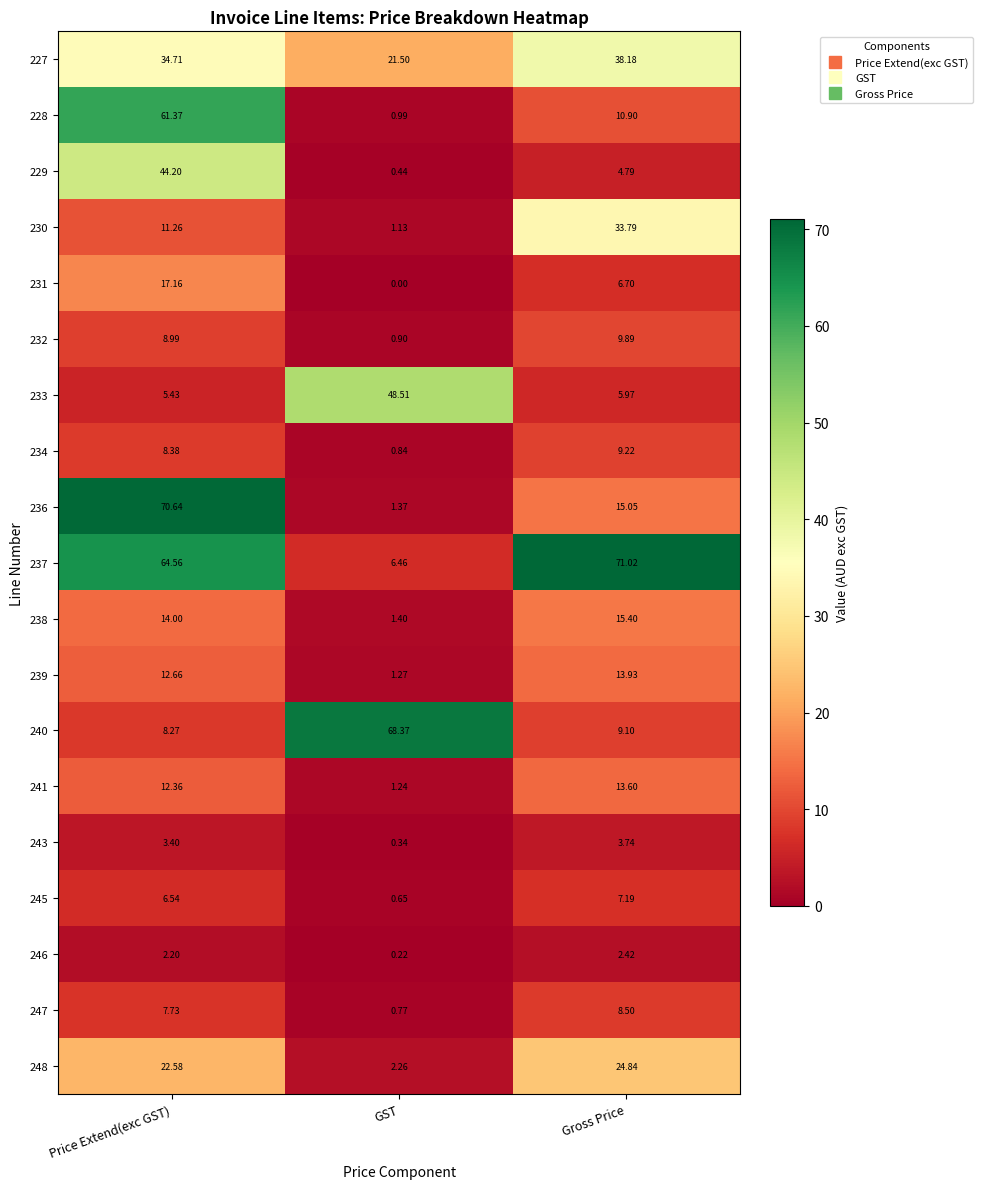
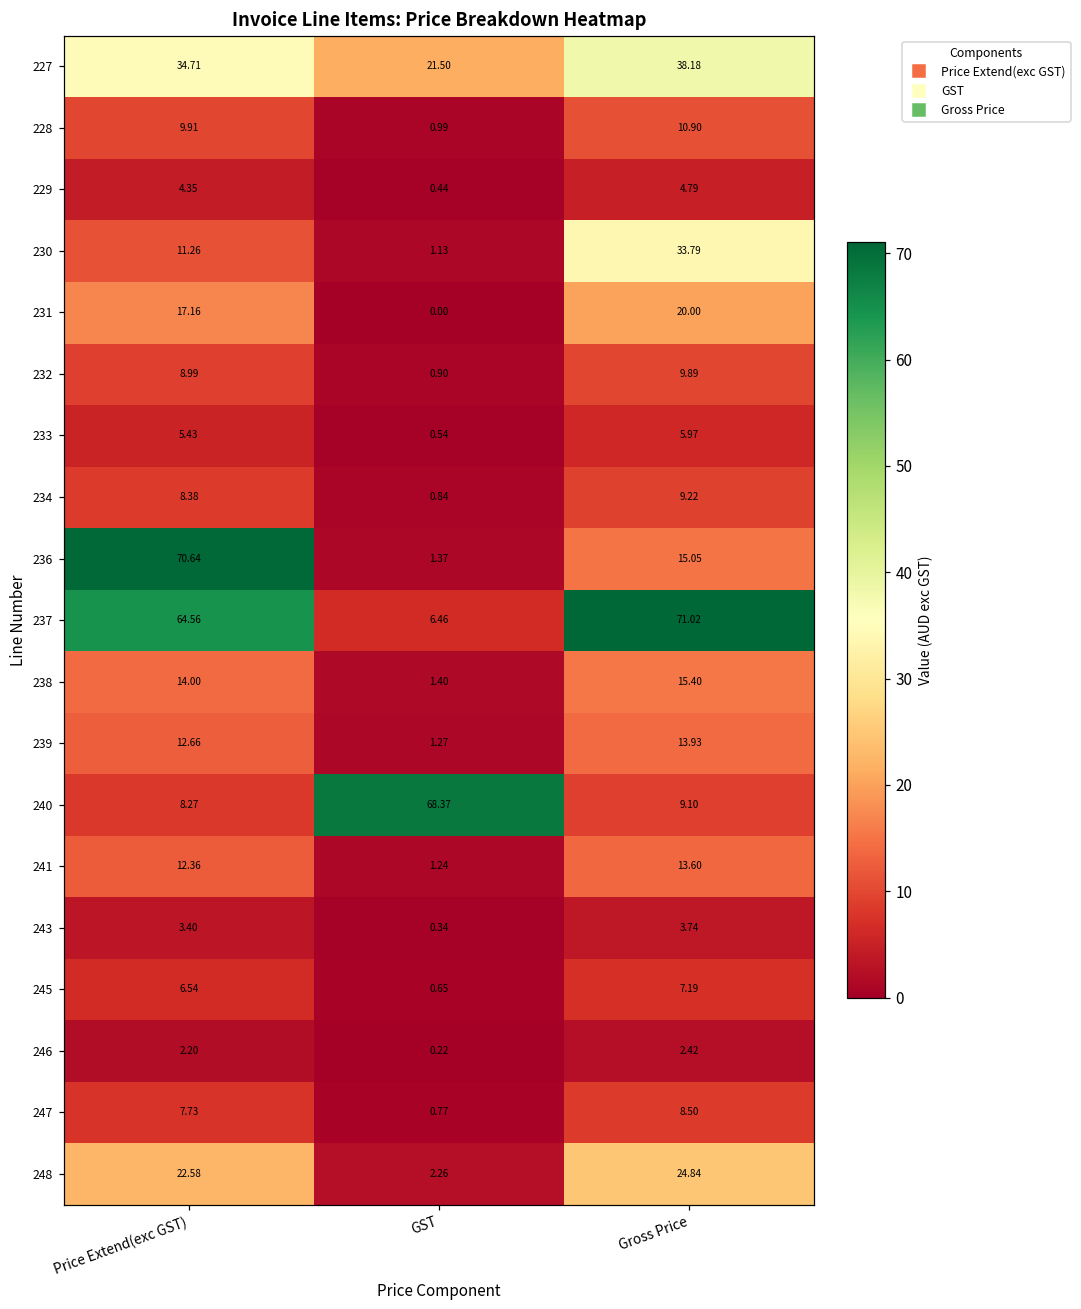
  {
    "227": {
      "Price Extend(exc GST)": 34.71,
      "GST": 21.50,
      "Gross Price": 38.18
    },
    "228": {
-     "Price Extend(exc GST)": 61.37,
+     "Price Extend(exc GST)": 9.91,
      "GST": 0.99,
      "Gross Price": 10.90
    },
    "229": {
-     "Price Extend(exc GST)": 44.20,
+     "Price Extend(exc GST)": 4.35,
      "GST": 0.44,
      "Gross Price": 4.79
    },
    "230": {
      "Price Extend(exc GST)": 11.26,
      "GST": 1.13,
      "Gross Price": 33.79
    },
    "231": {
      "Price Extend(exc GST)": 17.16,
      "GST": 0.00,
-     "Gross Price": 6.70
+     "Gross Price": 20.00
    },
    "232": {
      "Price Extend(exc GST)": 8.99,
      "GST": 0.90,
      "Gross Price": 9.89
    },
    "233": {
      "Price Extend(exc GST)": 5.43,
-     "GST": 48.51,
+     "GST": 0.54,
      "Gross Price": 5.97
    },
    "234": {
      "Price Extend(exc GST)": 8.38,
      "GST": 0.84,
      "Gross Price": 9.22
    },
    "236": {
      "Price Extend(exc GST)": 70.64,
      "GST": 1.37,
      "Gross Price": 15.05
    },
    "237": {
      "Price Extend(exc GST)": 64.56,
      "GST": 6.46,
      "Gross Price": 71.02
    },
    "238": {
      "Price Extend(exc GST)": 14.00,
      "GST": 1.40,
      "Gross Price": 15.40
    },
    "239": {
      "Price Extend(exc GST)": 12.66,
      "GST": 1.27,
      "Gross Price": 13.93
    },
    "240": {
      "Price Extend(exc GST)": 8.27,
      "GST": 68.37,
      "Gross Price": 9.10
    },
    "241": {
      "Price Extend(exc GST)": 12.36,
      "GST": 1.24,
      "Gross Price": 13.60
    },
    "243": {
      "Price Extend(exc GST)": 3.40,
      "GST": 0.34,
      "Gross Price": 3.74
    },
    "245": {
      "Price Extend(exc GST)": 6.54,
      "GST": 0.65,
      "Gross Price": 7.19
    },
    "246": {
      "Price Extend(exc GST)": 2.20,
      "GST": 0.22,
      "Gross Price": 2.42
    },
    "247": {
      "Price Extend(exc GST)": 7.73,
      "GST": 0.77,
      "Gross Price": 8.50
    },
    "248": {
      "Price Extend(exc GST)": 22.58,
      "GST": 2.26,
      "Gross Price": 24.84
    }
  }
